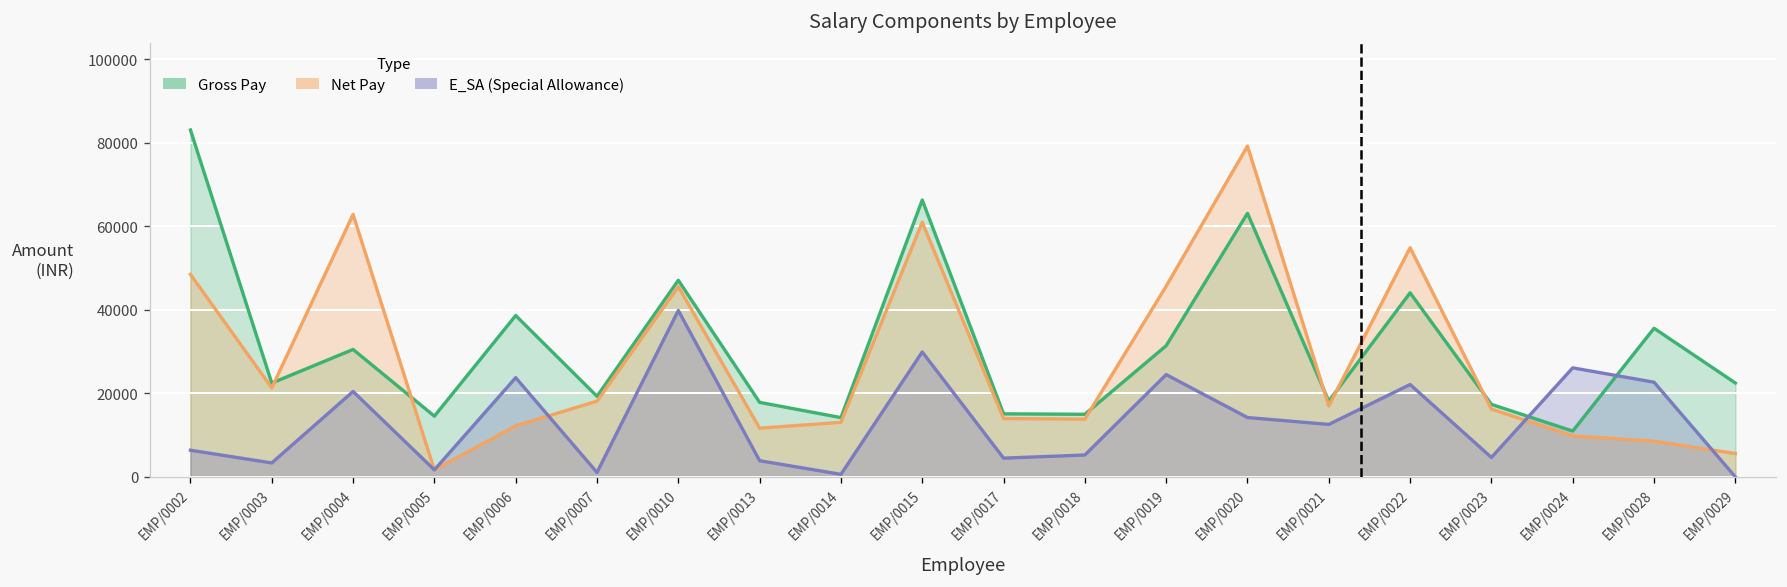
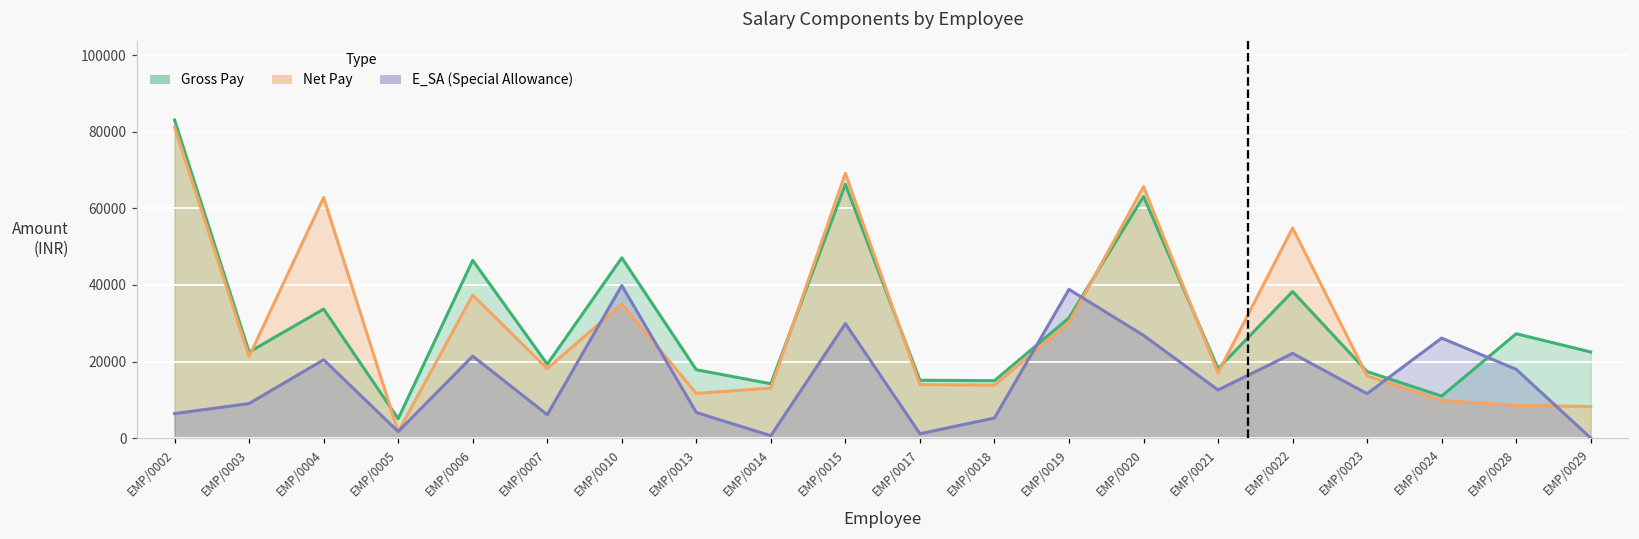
  {
    "Gross Pay": {
      "EMP/0002": 83000,
      "EMP/0003": 22000,
-     "EMP/0004": 31000,
-     "EMP/0005": 15000,
-     "EMP/0006": 39000,
+     "EMP/0004": 34000,
+     "EMP/0005": 5000,
+     "EMP/0006": 46000,
      "EMP/0007": 19000,
      "EMP/0010": 47000,
      "EMP/0013": 18000,
      "EMP/0014": 14000,
      "EMP/0015": 66000,
      "EMP/0017": 15000,
      "EMP/0018": 15000,
      "EMP/0019": 31000,
      "EMP/0020": 63000,
      "EMP/0021": 18000,
-     "EMP/0022": 44000,
+     "EMP/0022": 38000,
      "EMP/0023": 17000,
      "EMP/0024": 11000,
-     "EMP/0028": 36000,
+     "EMP/0028": 27000,
      "EMP/0029": 22000
    },
    "Net Pay": {
-     "EMP/0002": 49000,
+     "EMP/0002": 81000,
      "EMP/0003": 21000,
      "EMP/0004": 63000,
-     "EMP/0006": 12000,
+     "EMP/0006": 37000,
      "EMP/0007": 18000,
-     "EMP/0010": 46000,
+     "EMP/0010": 35000,
      "EMP/0013": 12000,
      "EMP/0014": 13000,
-     "EMP/0015": 61000,
+     "EMP/0015": 69000,
      "EMP/0017": 14000,
      "EMP/0018": 14000,
-     "EMP/0019": 46000,
-     "EMP/0020": 79000,
+     "EMP/0019": 30000,
+     "EMP/0020": 66000,
      "EMP/0021": 17000,
      "EMP/0022": 55000,
      "EMP/0023": 16000,
      "EMP/0024": 10000,
      "EMP/0028": 9000,
-     "EMP/0029": 6000
+     "EMP/0029": 8000
    },
    "E_SA (Special Allowance)": {
      "EMP/0002": 6000,
-     "EMP/0003": 3000,
+     "EMP/0003": 9000,
      "EMP/0004": 20000,
-     "EMP/0006": 24000,
-     "EMP/0007": 1000,
+     "EMP/0006": 21000,
+     "EMP/0007": 6000,
      "EMP/0010": 40000,
-     "EMP/0013": 4000,
+     "EMP/0013": 7000,
      "EMP/0014": 1000,
      "EMP/0015": 30000,
-     "EMP/0017": 4000,
+     "EMP/0017": 1000,
      "EMP/0018": 5000,
-     "EMP/0019": 24000,
-     "EMP/0020": 14000,
+     "EMP/0019": 39000,
+     "EMP/0020": 27000,
      "EMP/0021": 13000,
      "EMP/0022": 22000,
-     "EMP/0023": 5000,
+     "EMP/0023": 12000,
      "EMP/0024": 26000,
-     "EMP/0028": 23000,
+     "EMP/0028": 18000,
      "EMP/0029": 0
    }
  }
